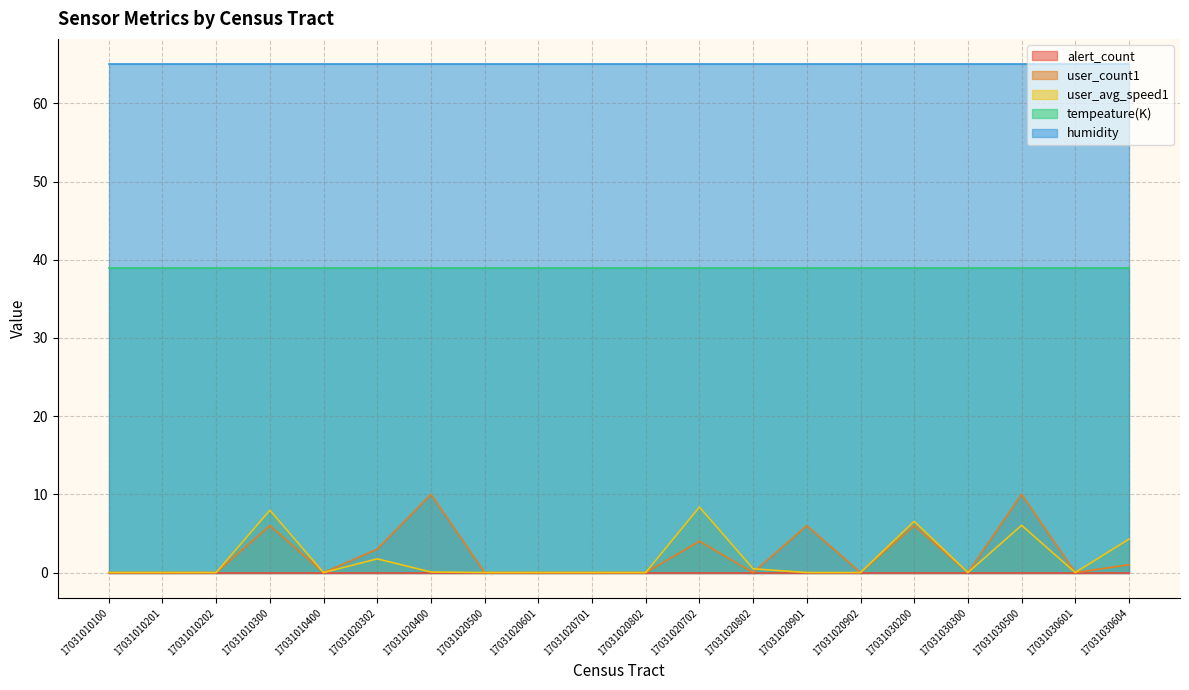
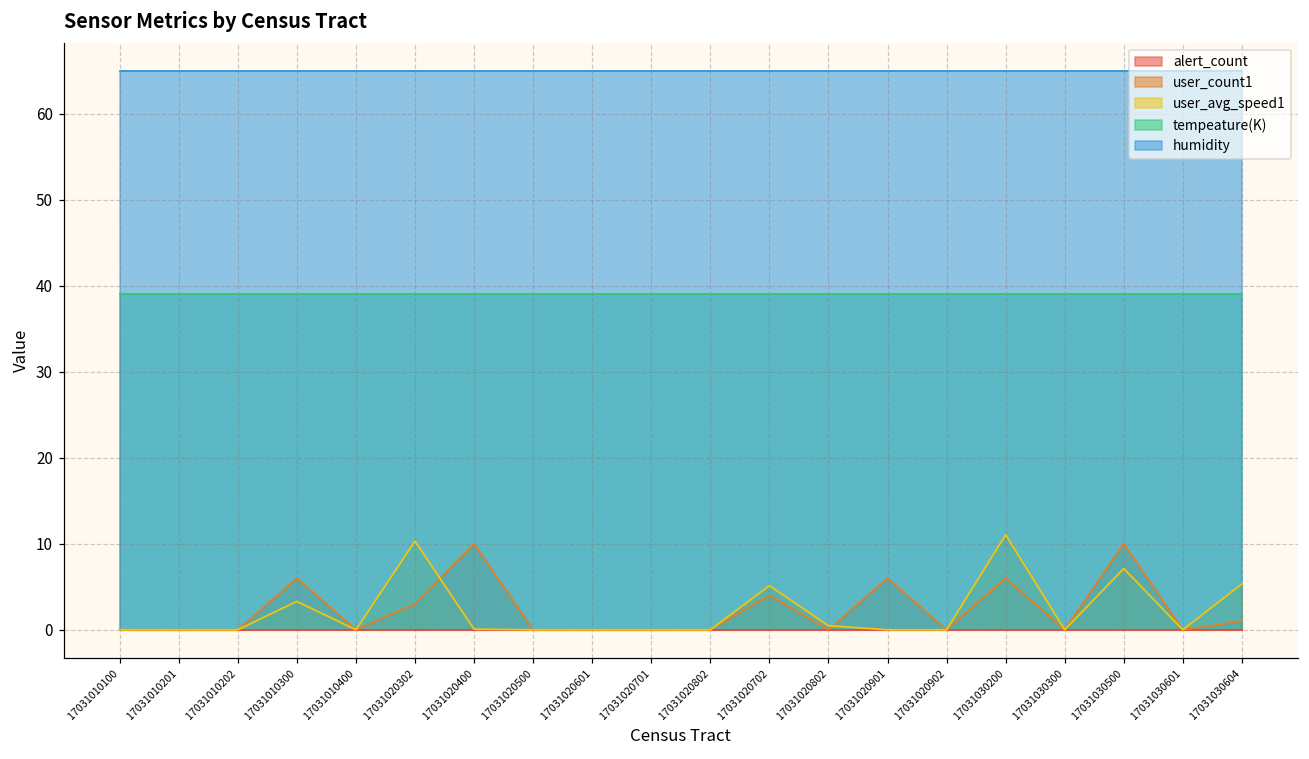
  {
    "user_avg_speed1": {
-     "17031010300": 8,
-     "17031020302": 2,
-     "17031020702": 8,
-     "17031030200": 7,
-     "17031030500": 6,
-     "17031030604": 4
+     "17031010300": 3,
+     "17031020302": 10,
+     "17031020702": 5,
+     "17031030200": 11,
+     "17031030500": 7,
+     "17031030604": 5
    },
    "tempeature(K)": {
      "17031010100": 39,
      "17031010201": 39,
      "17031010202": 39,
      "17031010300": 39,
      "17031010400": 39,
      "17031020302": 39,
      "17031020400": 39,
      "17031020500": 39,
      "17031020601": 39,
      "17031020701": 39,
      "17031020702": 39,
      "17031020901": 39,
      "17031020902": 39,
      "17031030200": 39,
      "17031030300": 39,
      "17031030500": 39,
      "17031030601": 39,
      "17031030604": 39
    },
    "humidity": {
      "17031010100": 65,
      "17031010201": 65,
      "17031010202": 65,
      "17031010300": 65,
      "17031010400": 65,
      "17031020302": 65,
      "17031020400": 65,
      "17031020500": 65,
      "17031020601": 65,
      "17031020701": 65,
      "17031020702": 65,
      "17031020901": 65,
      "17031020902": 65,
      "17031030200": 65,
      "17031030300": 65,
      "17031030500": 65
    }
  }
